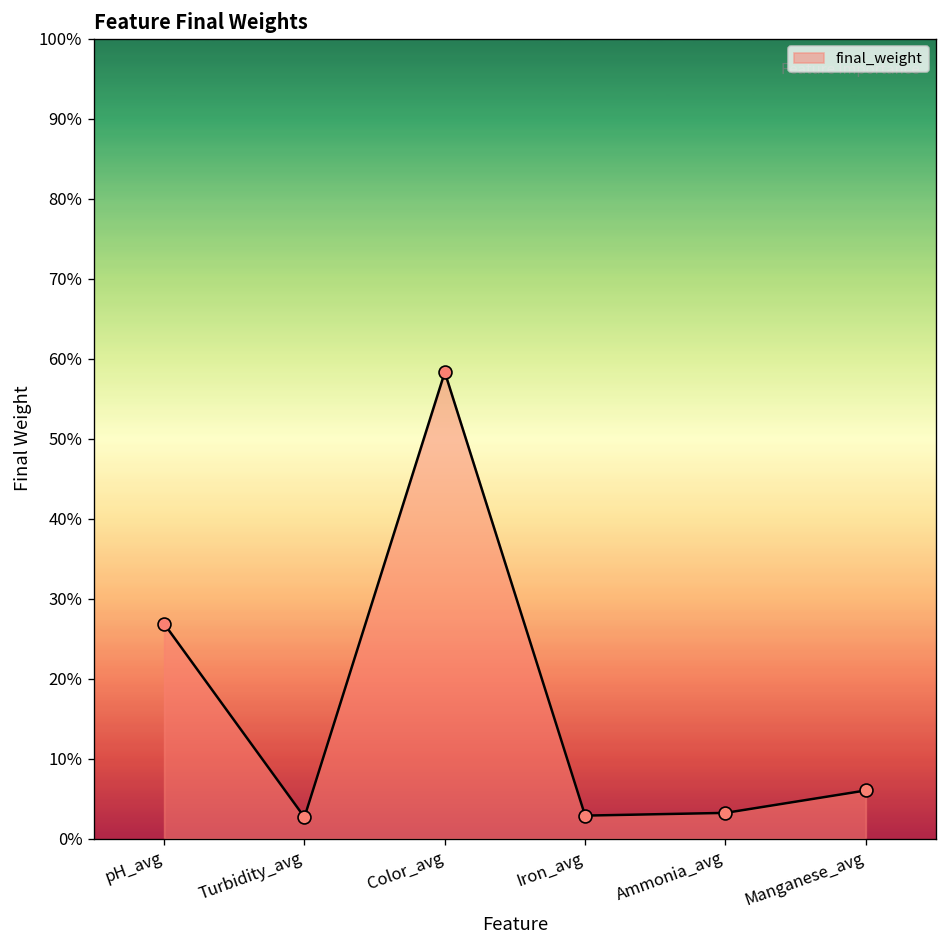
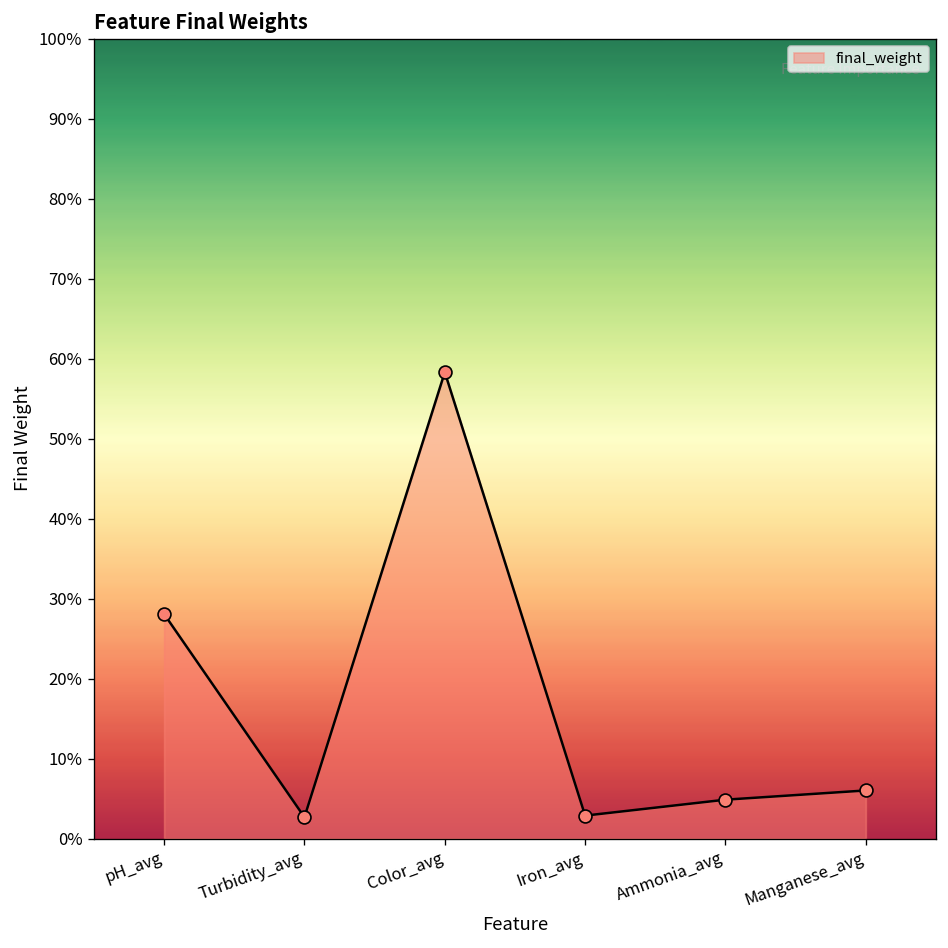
  {
-   "pH_avg": "27%",
+   "pH_avg": "28%",
    "Turbidity_avg": "3%",
    "Color_avg": "58%",
    "Iron_avg": "3%",
-   "Ammonia_avg": "3%",
+   "Ammonia_avg": "5%",
    "Manganese_avg": "6%"
  }
